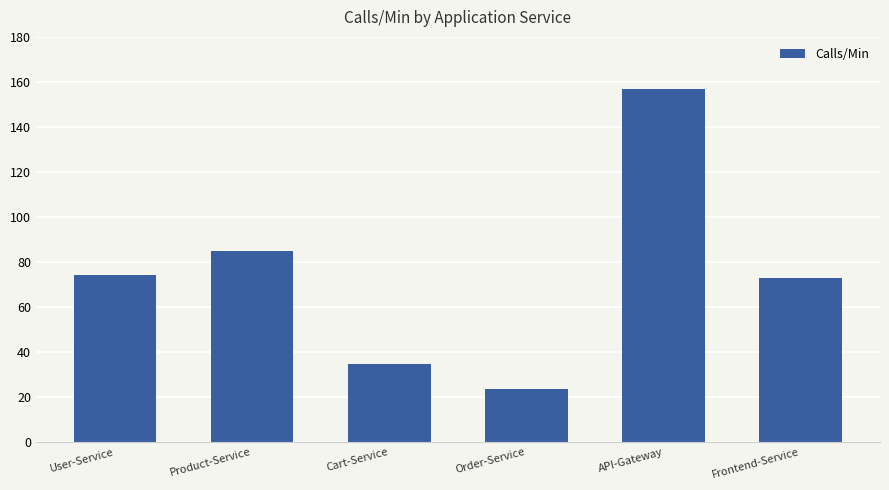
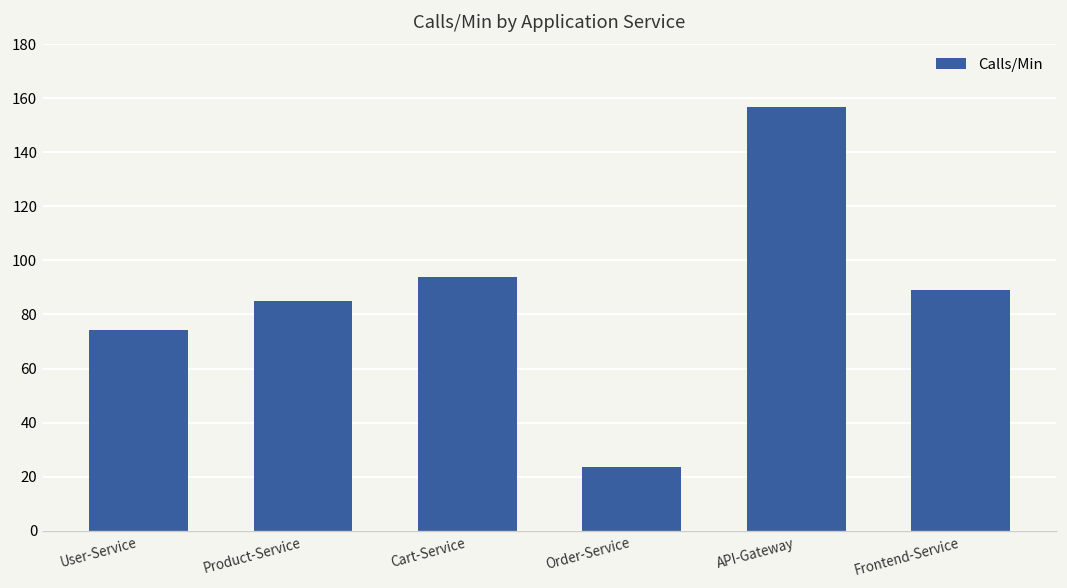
  {
    "User-Service": 74,
    "Product-Service": 85,
-   "Cart-Service": 35,
+   "Cart-Service": 94,
    "Order-Service": 24,
    "API-Gateway": 157,
-   "Frontend-Service": 73
+   "Frontend-Service": 89
  }
